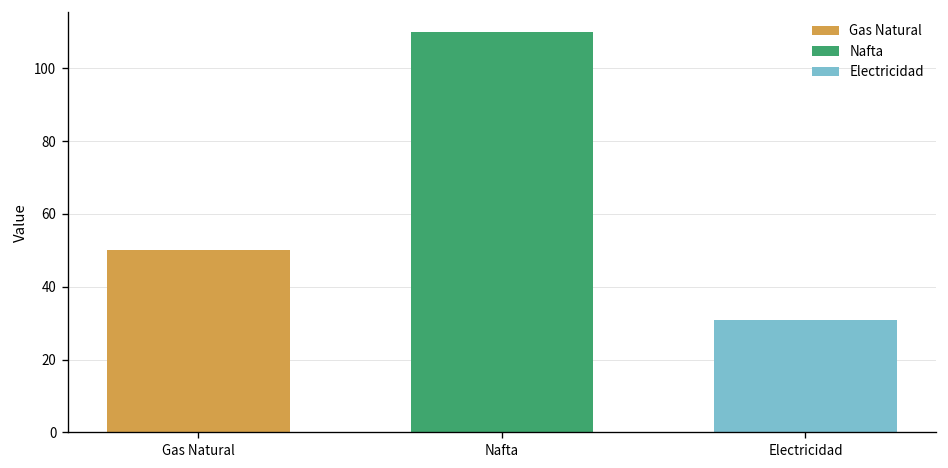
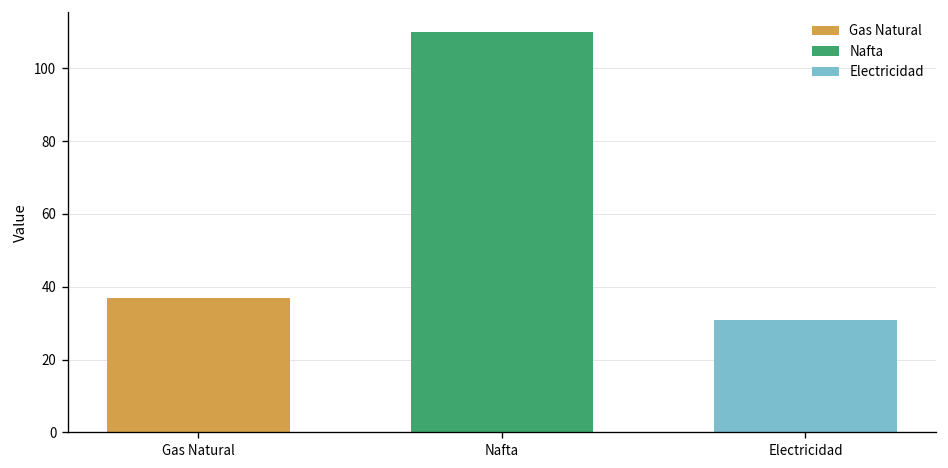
  {
-   "Gas Natural": 50,
+   "Gas Natural": 37,
    "Nafta": 110,
    "Electricidad": 31
  }
